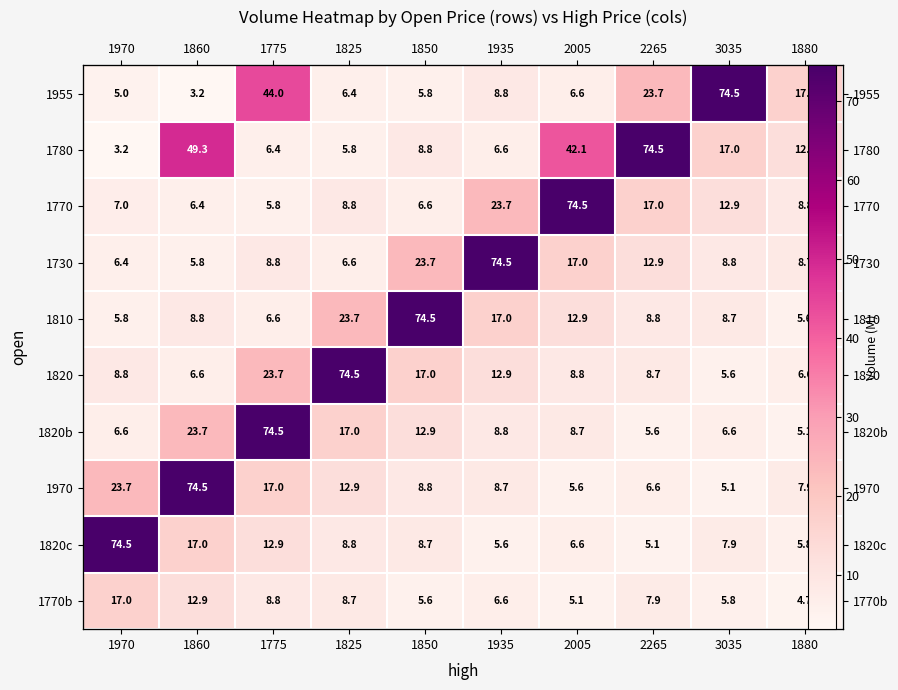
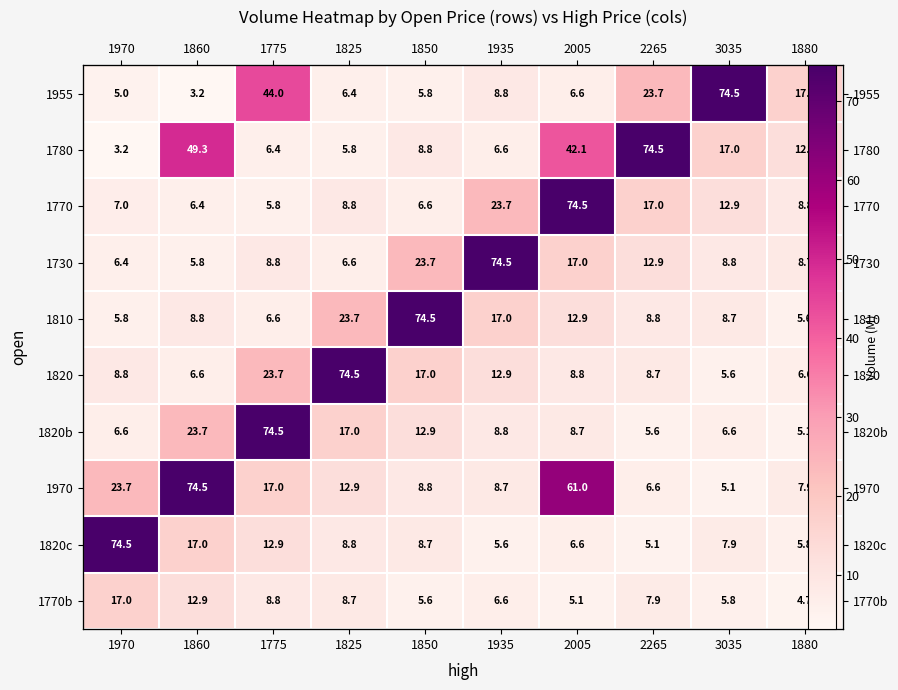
  {
    "1955": {
      "1970": 5.0,
      "1860": 3.2,
      "1775": 44.0,
      "1825": 6.4,
      "1850": 5.8,
      "1935": 8.8,
      "2005": 6.6,
      "2265": 23.7,
      "3035": 74.5,
      "1880": 17.0
    },
    "1780": {
      "1970": 3.2,
      "1860": 49.3,
      "1775": 6.4,
      "1825": 5.8,
      "1850": 8.8,
      "1935": 6.6,
      "2005": 42.1,
      "2265": 74.5,
      "3035": 17.0,
      "1880": 12.9
    },
    "1770": {
      "1970": 7.0,
      "1860": 6.4,
      "1775": 5.8,
      "1825": 8.8,
      "1850": 6.6,
      "1935": 23.7,
      "2005": 74.5,
      "2265": 17.0,
      "3035": 12.9,
      "1880": 8.8
    },
    "1730": {
      "1970": 6.4,
      "1860": 5.8,
      "1775": 8.8,
      "1825": 6.6,
      "1850": 23.7,
      "1935": 74.5,
      "2005": 17.0,
      "2265": 12.9,
      "3035": 8.8,
      "1880": 8.7
    },
    "1810": {
      "1970": 5.8,
      "1860": 8.8,
      "1775": 6.6,
      "1825": 23.7,
      "1850": 74.5,
      "1935": 17.0,
      "2005": 12.9,
      "2265": 8.8,
      "3035": 8.7,
      "1880": 5.6
    },
    "1820": {
      "1970": 8.8,
      "1860": 6.6,
      "1775": 23.7,
      "1825": 74.5,
      "1850": 17.0,
      "1935": 12.9,
      "2005": 8.8,
      "2265": 8.7,
      "3035": 5.6,
      "1880": 6.6
    },
    "1820b": {
      "1970": 6.6,
      "1860": 23.7,
      "1775": 74.5,
      "1825": 17.0,
      "1850": 12.9,
      "1935": 8.8,
      "2005": 8.7,
      "2265": 5.6,
      "3035": 6.6,
      "1880": 5.1
    },
    "1970": {
      "1970": 23.7,
      "1860": 74.5,
      "1775": 17.0,
      "1825": 12.9,
      "1850": 8.8,
      "1935": 8.7,
-     "2005": 5.6,
+     "2005": 61.0,
      "2265": 6.6,
      "3035": 5.1,
      "1880": 7.9
    },
    "1820c": {
      "1970": 74.5,
      "1860": 17.0,
      "1775": 12.9,
      "1825": 8.8,
      "1850": 8.7,
      "1935": 5.6,
      "2005": 6.6,
      "2265": 5.1,
      "3035": 7.9,
      "1880": 5.8
    },
    "1770b": {
      "1970": 17.0,
      "1860": 12.9,
      "1775": 8.8,
      "1825": 8.7,
      "1850": 5.6,
      "1935": 6.6,
      "2005": 5.1,
      "2265": 7.9,
      "3035": 5.8,
      "1880": 4.7
    }
  }
